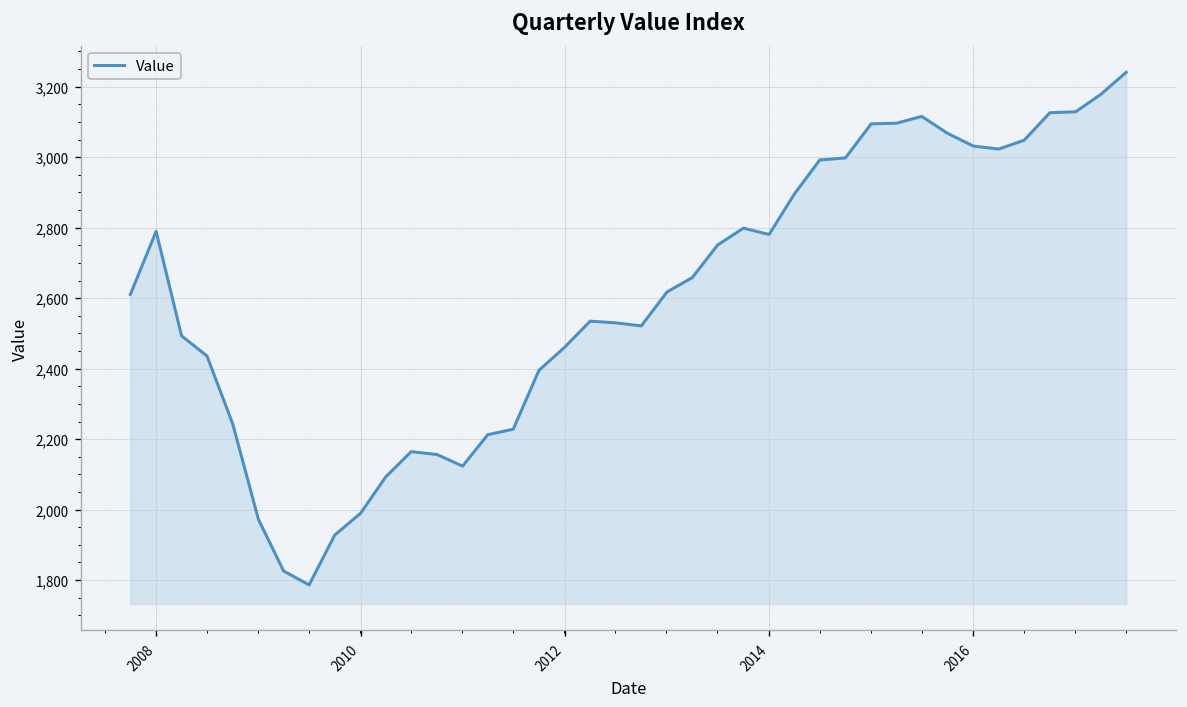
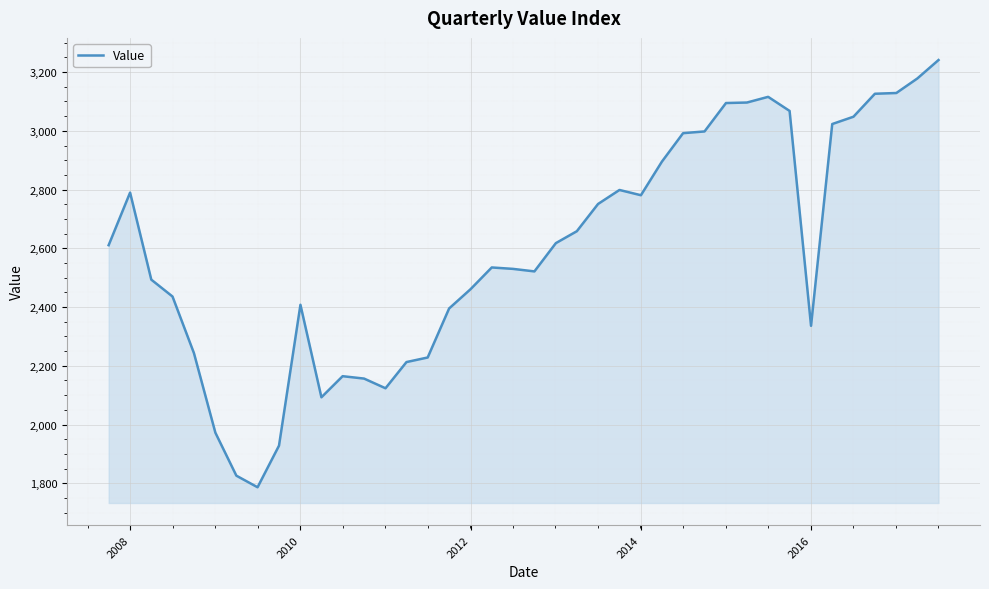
  {
    "2008": "2,790",
-   "2010": "1,990",
+   "2010": "2,410",
    "2012": "2,460",
    "2014": "2,780",
-   "2016": "3,030"
+   "2016": "2,340"
  }
